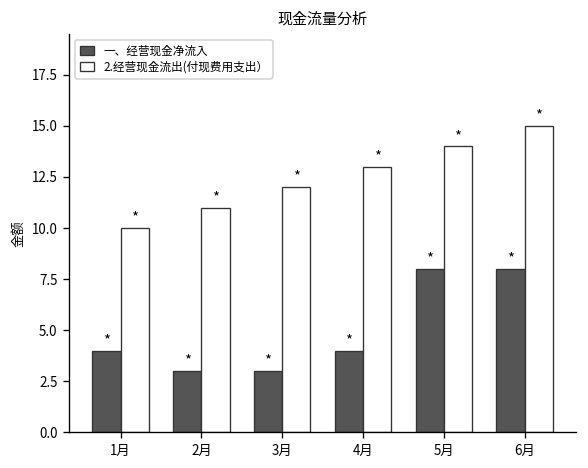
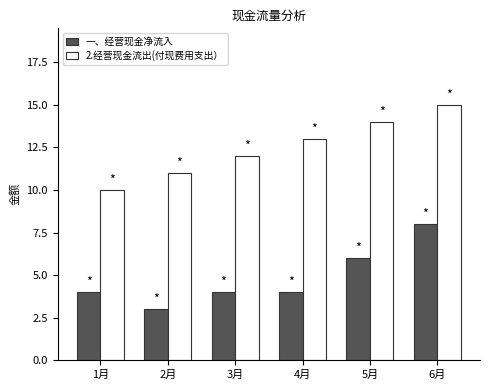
  {
    "一、经营现金净流入": {
      "1月": 4,
      "2月": 3,
-     "3月": 3,
+     "3月": 4,
      "4月": 4,
-     "5月": 8,
+     "5月": 6,
      "6月": 8
    },
    "2.经营现金流出(付现费用支出）": {
      "1月": 10,
      "2月": 11,
      "3月": 12,
      "4月": 13,
      "5月": 14,
      "6月": 15
    }
  }
